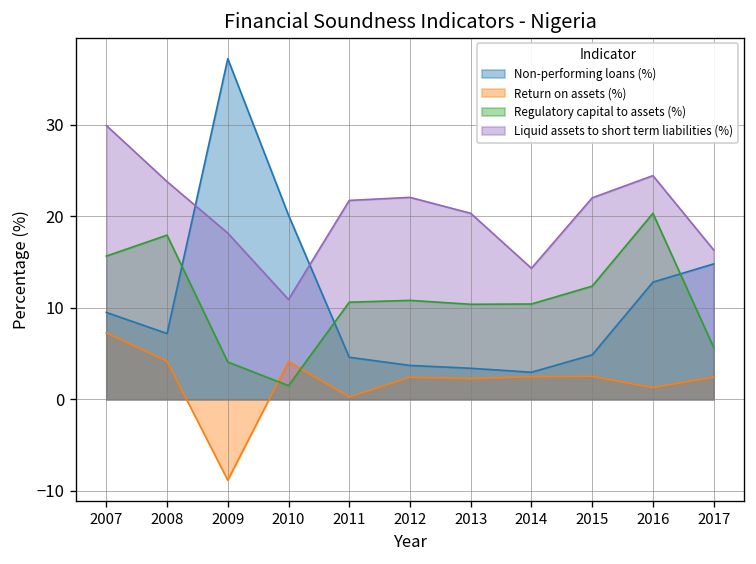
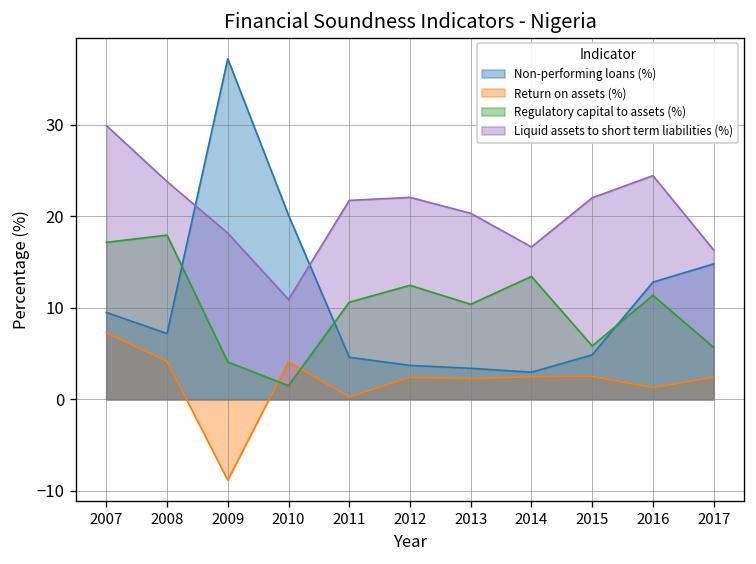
  {
    "Non-performing loans (%)": {
      "2007": 10,
      "2008": 7,
      "2009": 37,
      "2010": 20,
      "2011": 5,
      "2012": 4,
      "2013": 3,
      "2014": 3,
      "2015": 5,
      "2016": 13,
      "2017": 15
    },
    "Regulatory capital to assets (%)": {
-     "2007": 16,
+     "2007": 17,
      "2008": 18,
      "2009": 4,
      "2010": 1,
      "2011": 11,
-     "2012": 11,
+     "2012": 12,
      "2013": 10,
-     "2014": 10,
-     "2015": 12,
-     "2016": 20,
+     "2014": 13,
+     "2015": 6,
+     "2016": 11,
      "2017": 6
    },
    "Liquid assets to short term liabilities (%)": {
      "2007": 30,
      "2008": 24,
      "2009": 18,
      "2010": 11,
      "2011": 22,
      "2012": 22,
      "2013": 20,
-     "2014": 14,
+     "2014": 17,
      "2015": 22,
      "2016": 24,
      "2017": 16
    }
  }
